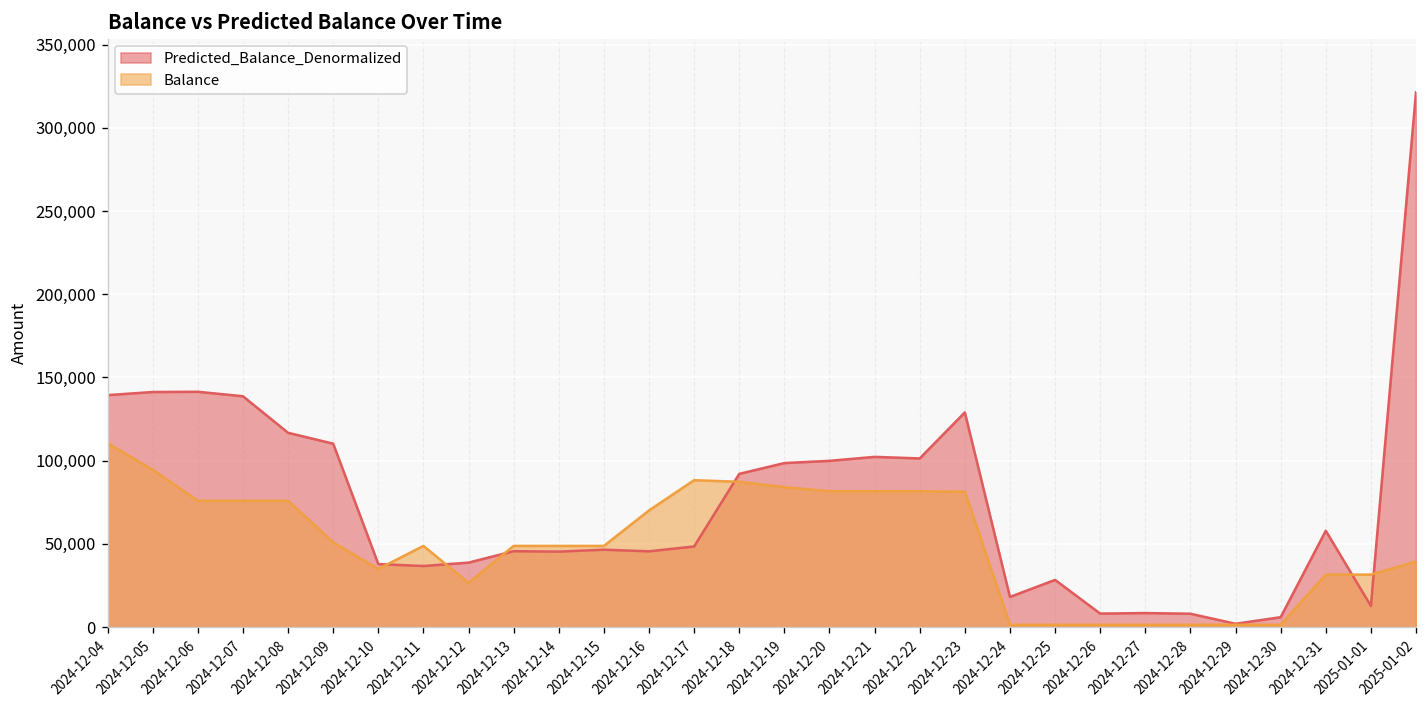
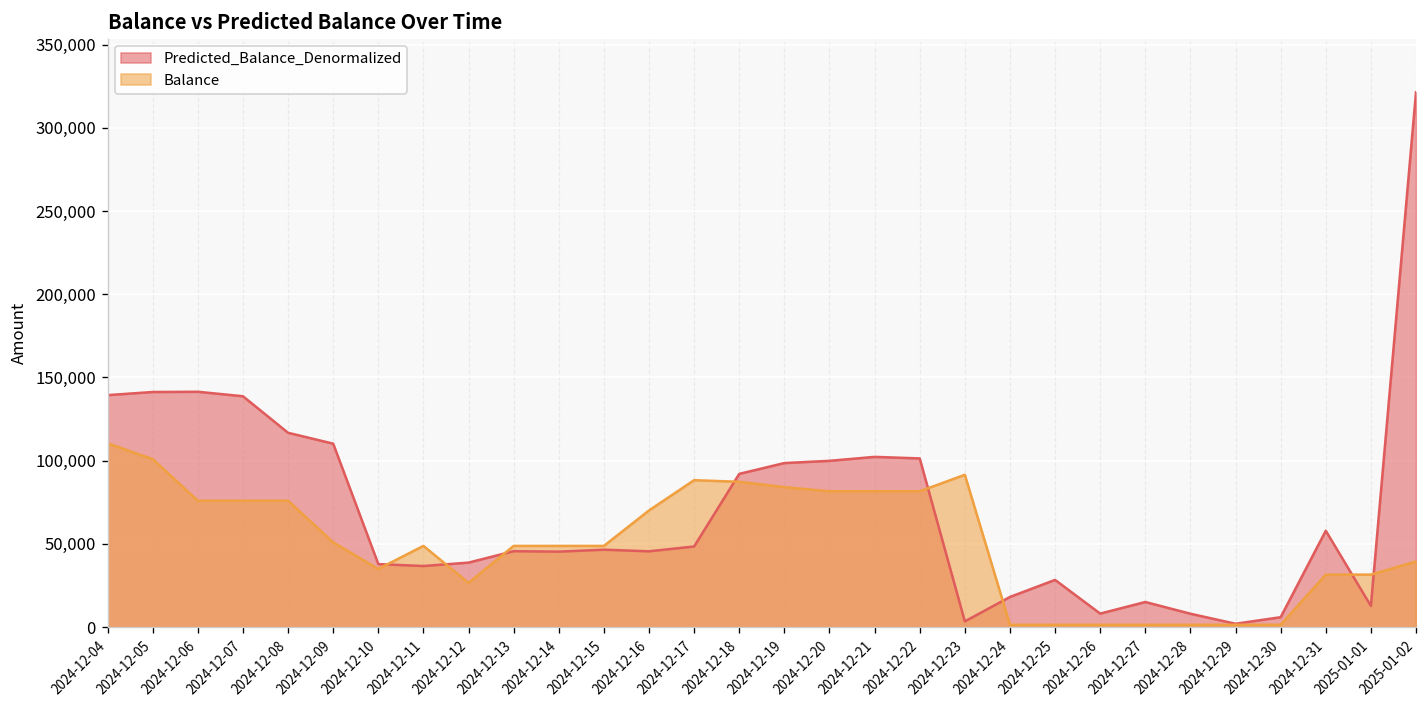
  {
    "Predicted_Balance_Denormalized": {
      "2024-12-04": "139,000",
      "2024-12-05": "141,000",
      "2024-12-06": "141,000",
      "2024-12-07": "139,000",
      "2024-12-08": "117,000",
      "2024-12-09": "110,000",
      "2024-12-10": "38,000",
      "2024-12-11": "37,000",
      "2024-12-12": "39,000",
      "2024-12-13": "46,000",
      "2024-12-14": "45,000",
      "2024-12-15": "46,000",
      "2024-12-16": "46,000",
      "2024-12-17": "48,000",
      "2024-12-18": "92,000",
      "2024-12-19": "99,000",
      "2024-12-20": "100,000",
      "2024-12-21": "102,000",
      "2024-12-22": "101,000",
-     "2024-12-23": "129,000",
+     "2024-12-23": "3,000",
      "2024-12-24": "18,000",
      "2024-12-25": "28,000",
      "2024-12-26": "8,000",
-     "2024-12-27": "8,000",
+     "2024-12-27": "15,000",
      "2024-12-28": "8,000",
      "2024-12-30": "6,000",
      "2024-12-31": "58,000",
      "2025-01-01": "13,000",
      "2025-01-02": "321,000"
    },
    "Balance": {
      "2024-12-04": "110,000",
-     "2024-12-05": "95,000",
+     "2024-12-05": "101,000",
      "2024-12-06": "76,000",
      "2024-12-07": "76,000",
      "2024-12-08": "76,000",
      "2024-12-09": "51,000",
      "2024-12-10": "35,000",
      "2024-12-11": "49,000",
      "2024-12-12": "27,000",
      "2024-12-13": "49,000",
      "2024-12-14": "49,000",
      "2024-12-15": "49,000",
      "2024-12-16": "70,000",
      "2024-12-17": "88,000",
      "2024-12-18": "87,000",
      "2024-12-19": "84,000",
      "2024-12-20": "82,000",
      "2024-12-21": "82,000",
      "2024-12-22": "82,000",
-     "2024-12-23": "81,000",
+     "2024-12-23": "91,000",
      "2024-12-24": "1,000",
      "2024-12-25": "1,000",
      "2024-12-26": "1,000",
      "2024-12-27": "1,000",
      "2024-12-28": "1,000",
      "2024-12-30": "1,000",
      "2024-12-31": "32,000",
      "2025-01-01": "32,000",
      "2025-01-02": "39,000"
    }
  }
